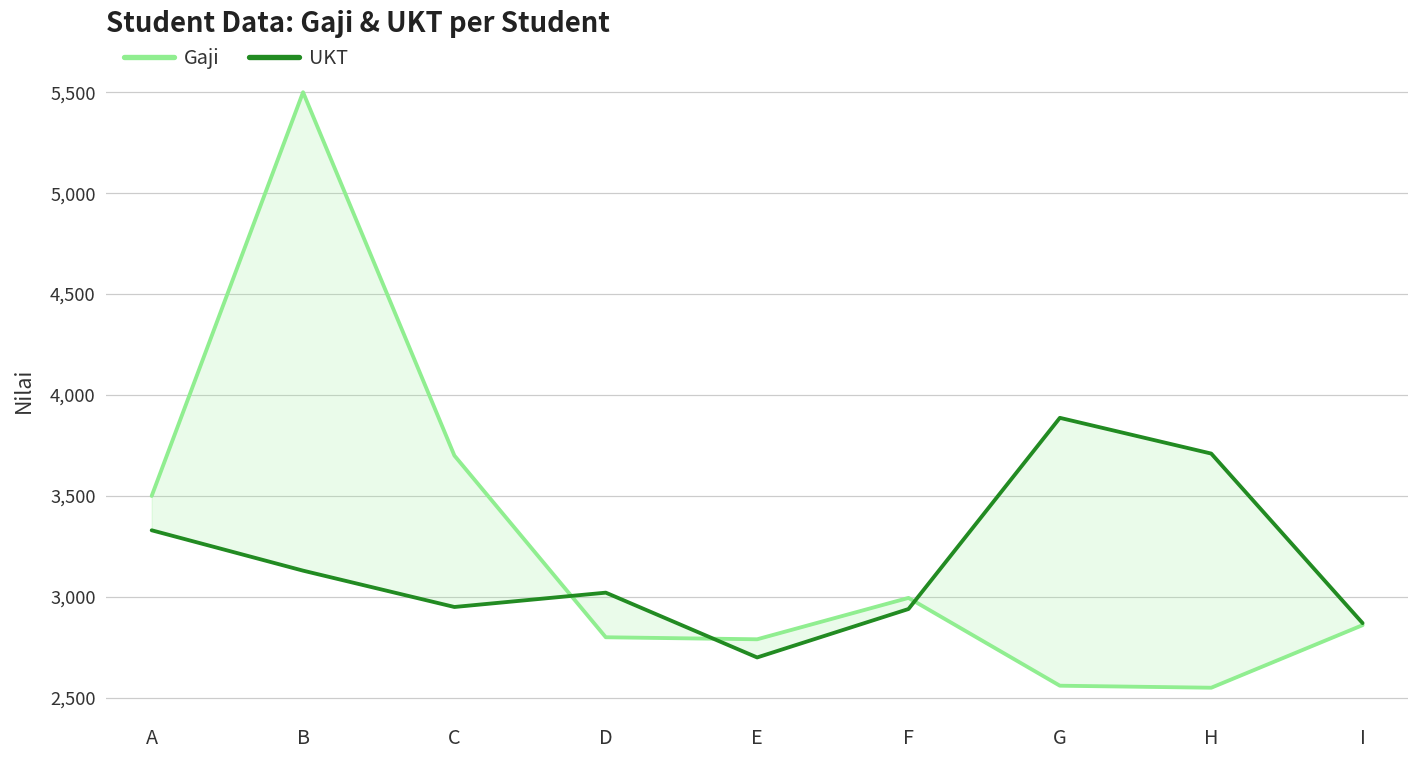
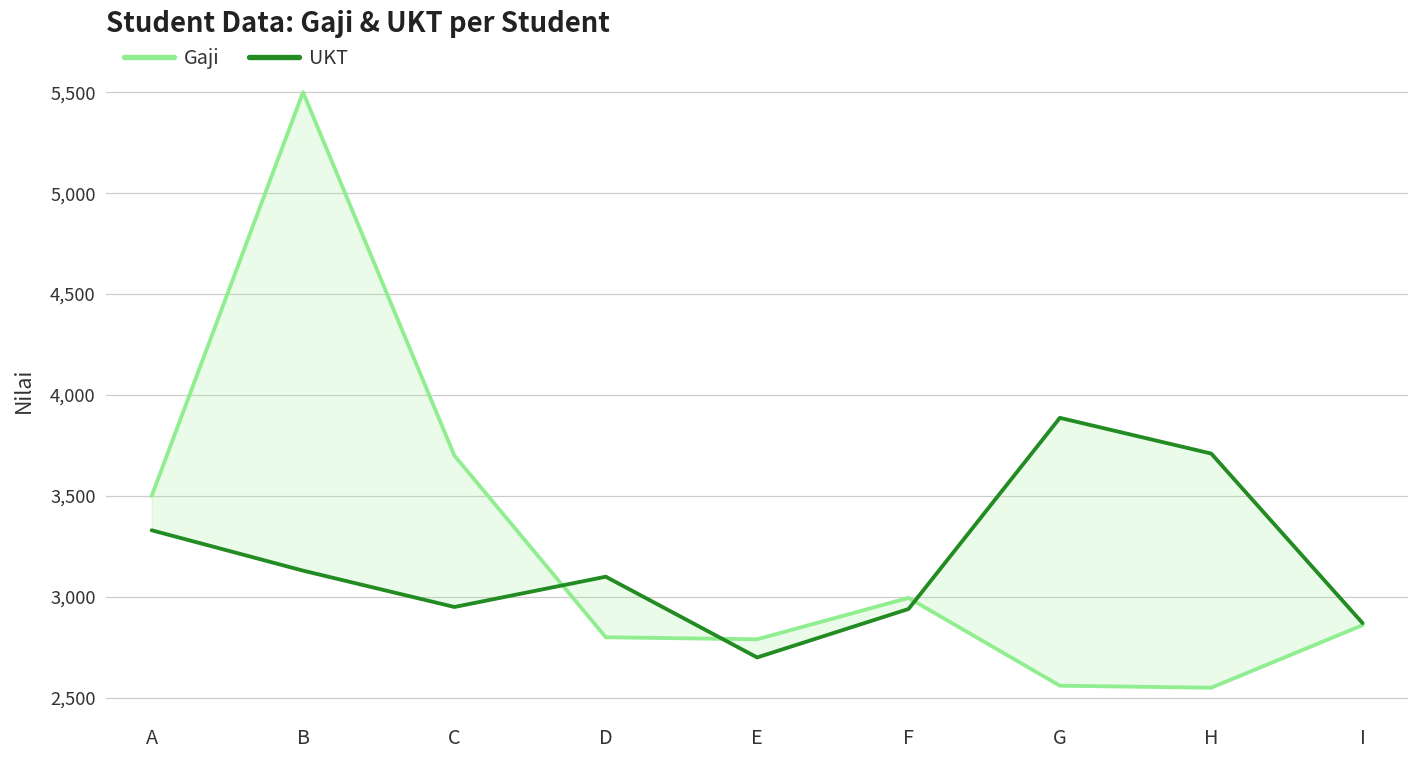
  {
    "UKT": {
      "A": "3,330",
      "B": "3,130",
      "C": "2,950",
-     "D": "3,020",
+     "D": "3,100",
      "E": "2,700",
      "F": "2,940"
    }
  }
